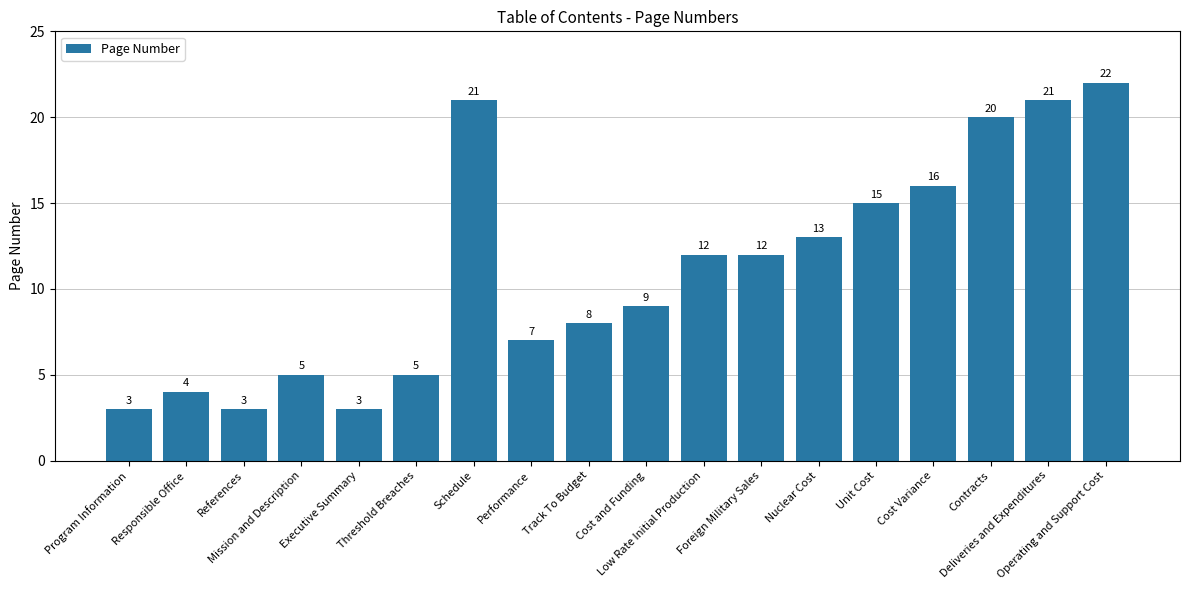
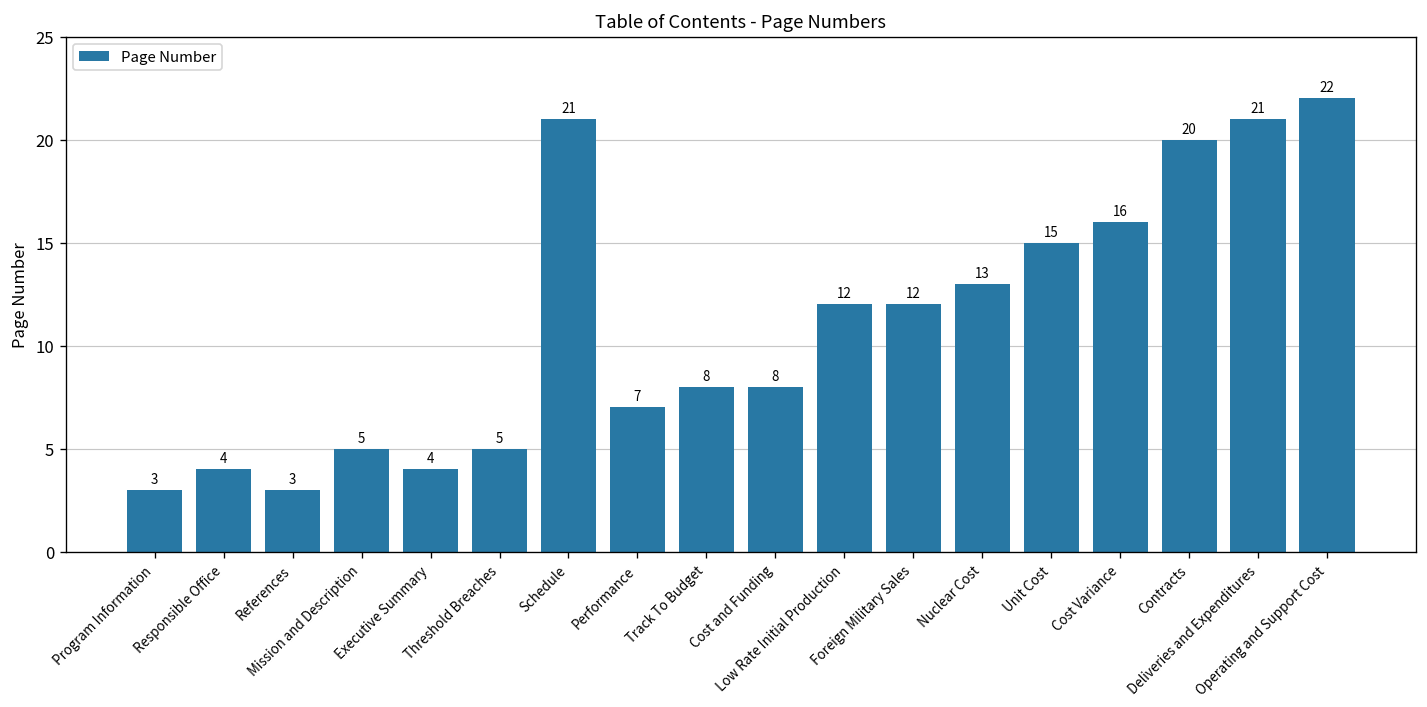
  {
    "Program Information": 3,
    "Responsible Office": 4,
    "References": 3,
    "Mission and Description": 5,
-   "Executive Summary": 3,
+   "Executive Summary": 4,
    "Threshold Breaches": 5,
    "Schedule": 21,
    "Performance": 7,
    "Track To Budget": 8,
-   "Cost and Funding": 9,
+   "Cost and Funding": 8,
    "Low Rate Initial Production": 12,
    "Foreign Military Sales": 12,
    "Nuclear Cost": 13,
    "Unit Cost": 15,
    "Cost Variance": 16,
    "Contracts": 20,
    "Deliveries and Expenditures": 21,
    "Operating and Support Cost": 22
  }
